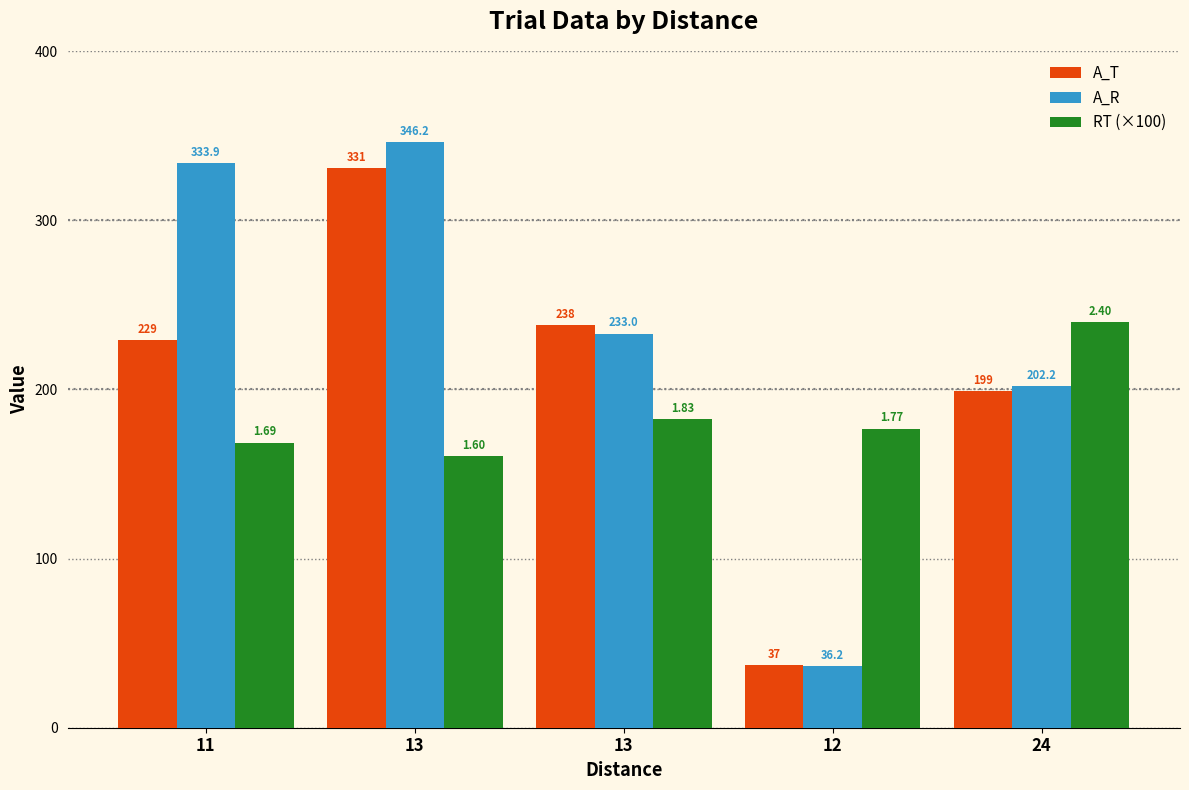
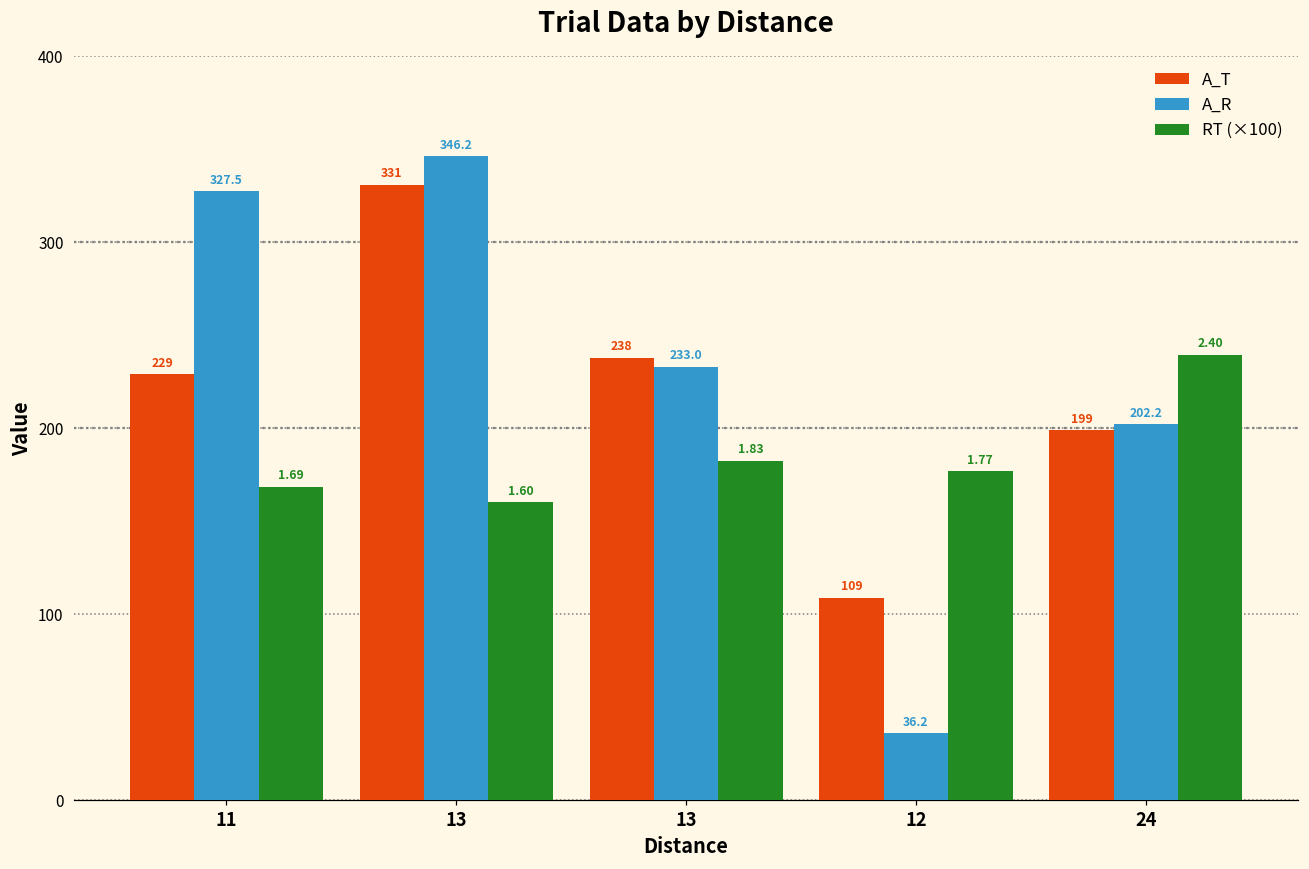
  {
    "A_T": {
      "11": 229,
-     "12": 37,
+     "12": 109,
      "24": 199
    },
    "A_R": {
-     "11": 333.9,
+     "11": 327.5,
      "12": 36.2,
      "24": 202.2
    }
  }
